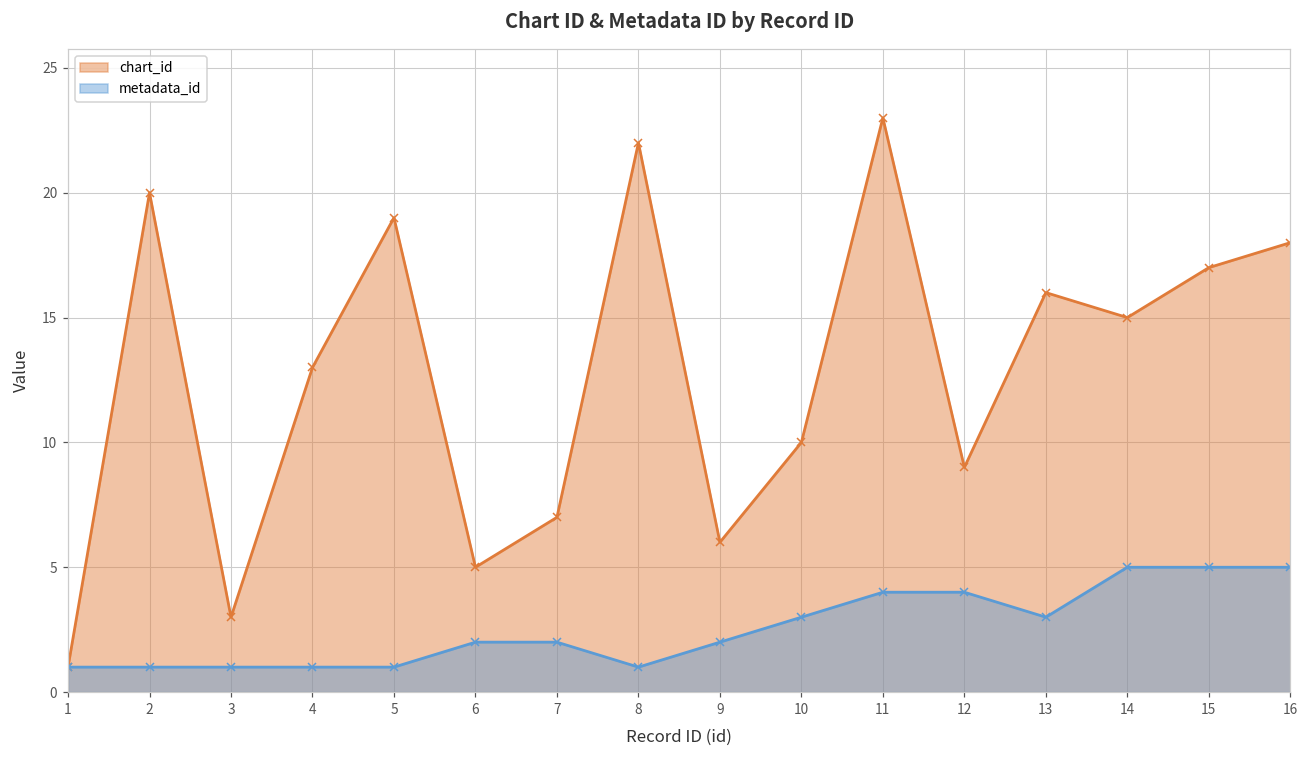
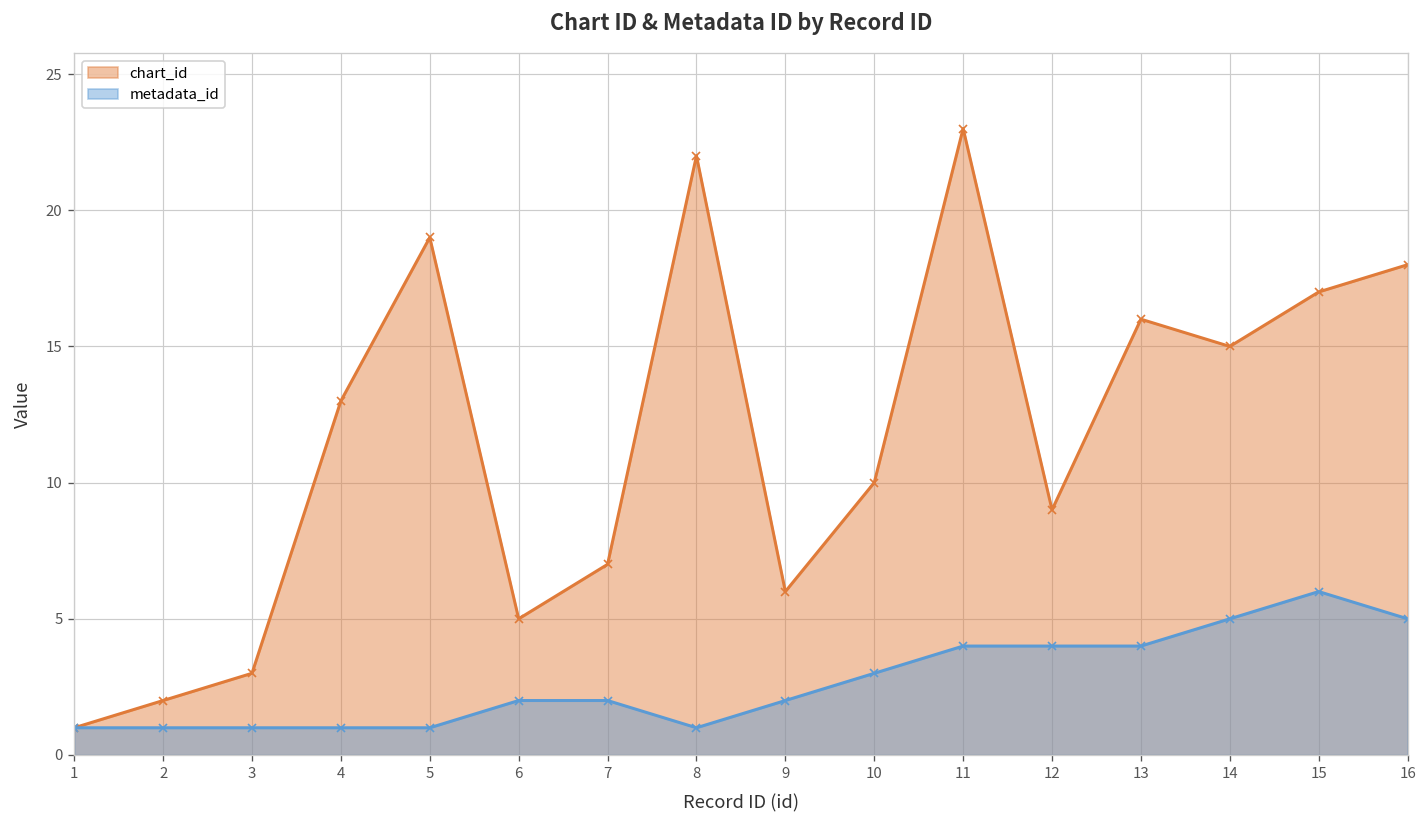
  {
    "chart_id": {
-     "2": 20,
+     "2": 2,
      "3": 3,
      "4": 13,
      "5": 19,
      "6": 5,
      "7": 7,
      "8": 22,
      "9": 6,
      "10": 10,
      "11": 23,
      "12": 9,
      "13": 16,
      "14": 15,
      "15": 17,
      "16": 18
    },
    "metadata_id": {
      "2": 1,
      "3": 1,
      "4": 1,
      "5": 1,
      "6": 2,
      "7": 2,
      "8": 1,
      "9": 2,
      "10": 3,
      "11": 4,
      "12": 4,
-     "13": 3,
+     "13": 4,
      "14": 5,
-     "15": 5,
+     "15": 6,
      "16": 5
    }
  }
